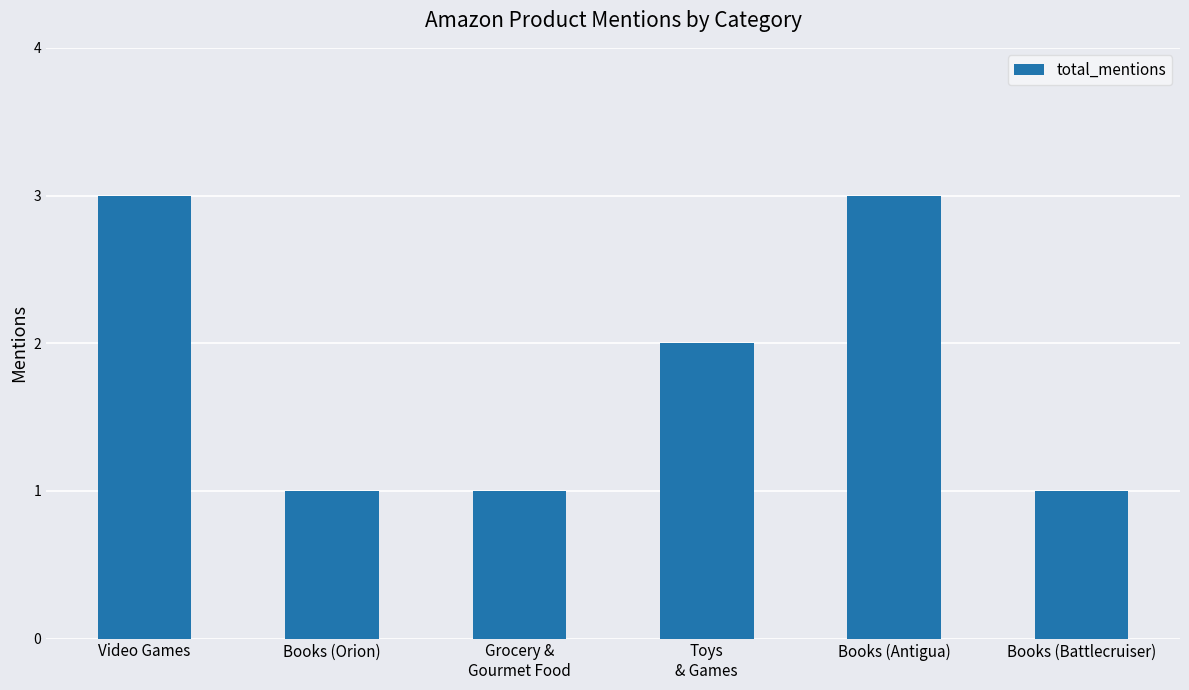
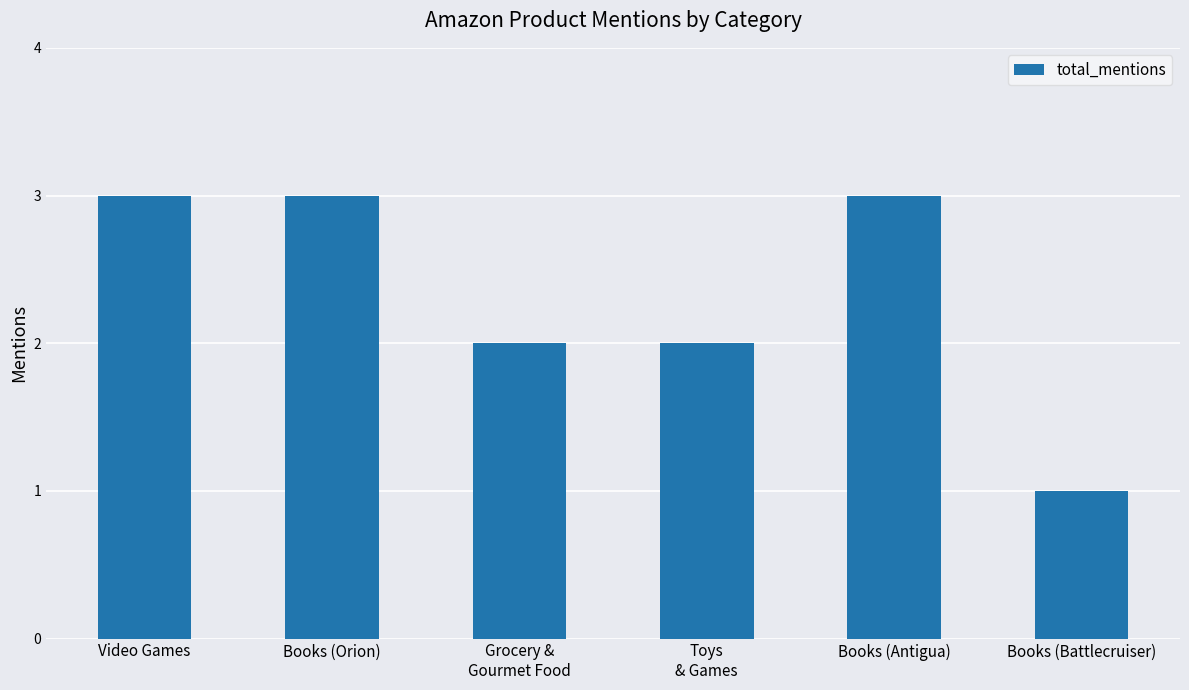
  {
    "Video Games": 3,
-   "Books (Orion)": 1,
-   "Grocery & Gourmet Food": 1,
+   "Books (Orion)": 3,
+   "Grocery & Gourmet Food": 2,
    "Toys & Games": 2,
    "Books (Antigua)": 3,
    "Books (Battlecruiser)": 1
  }
